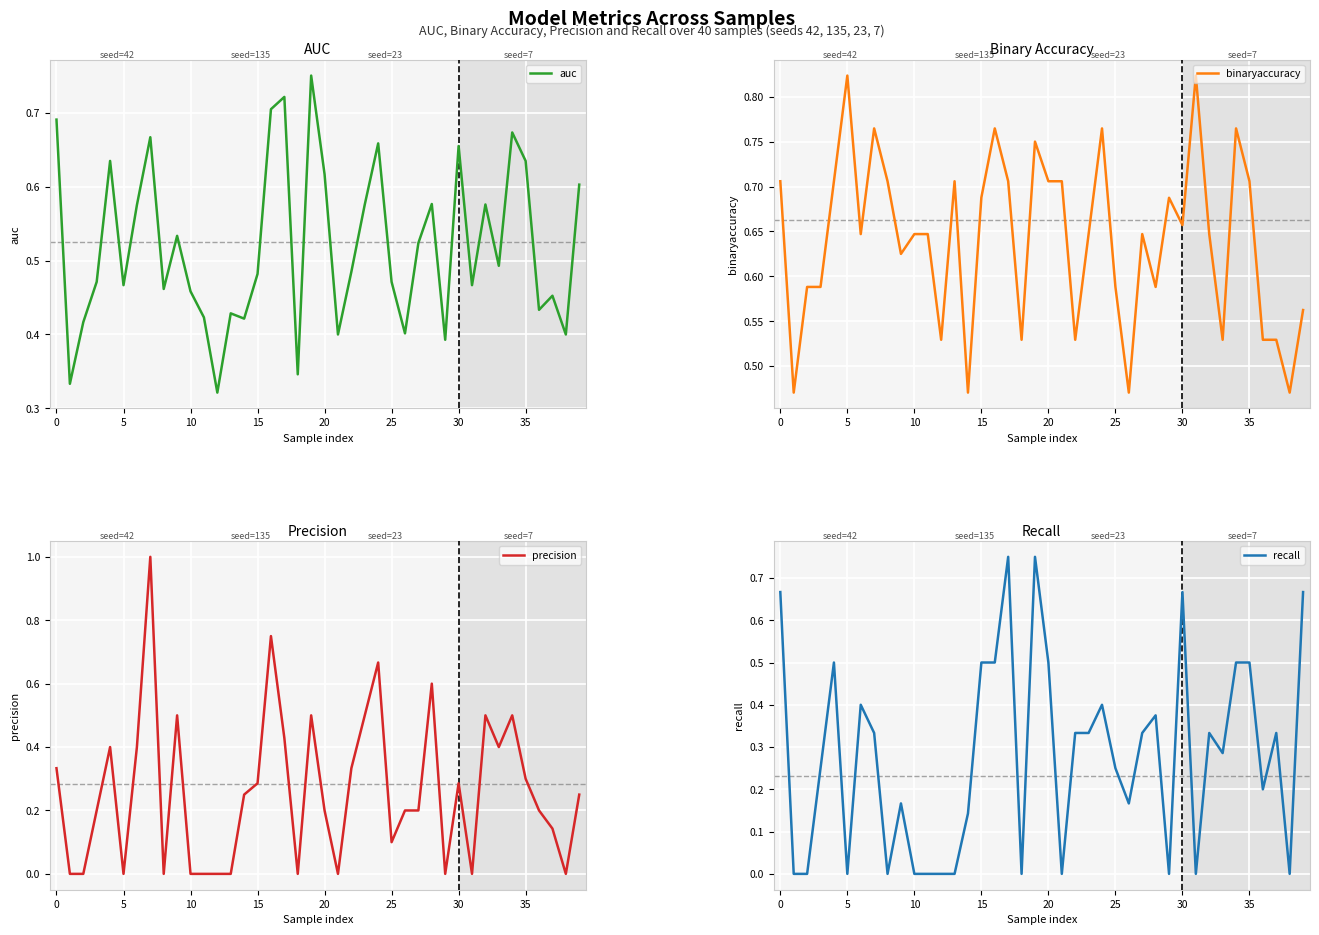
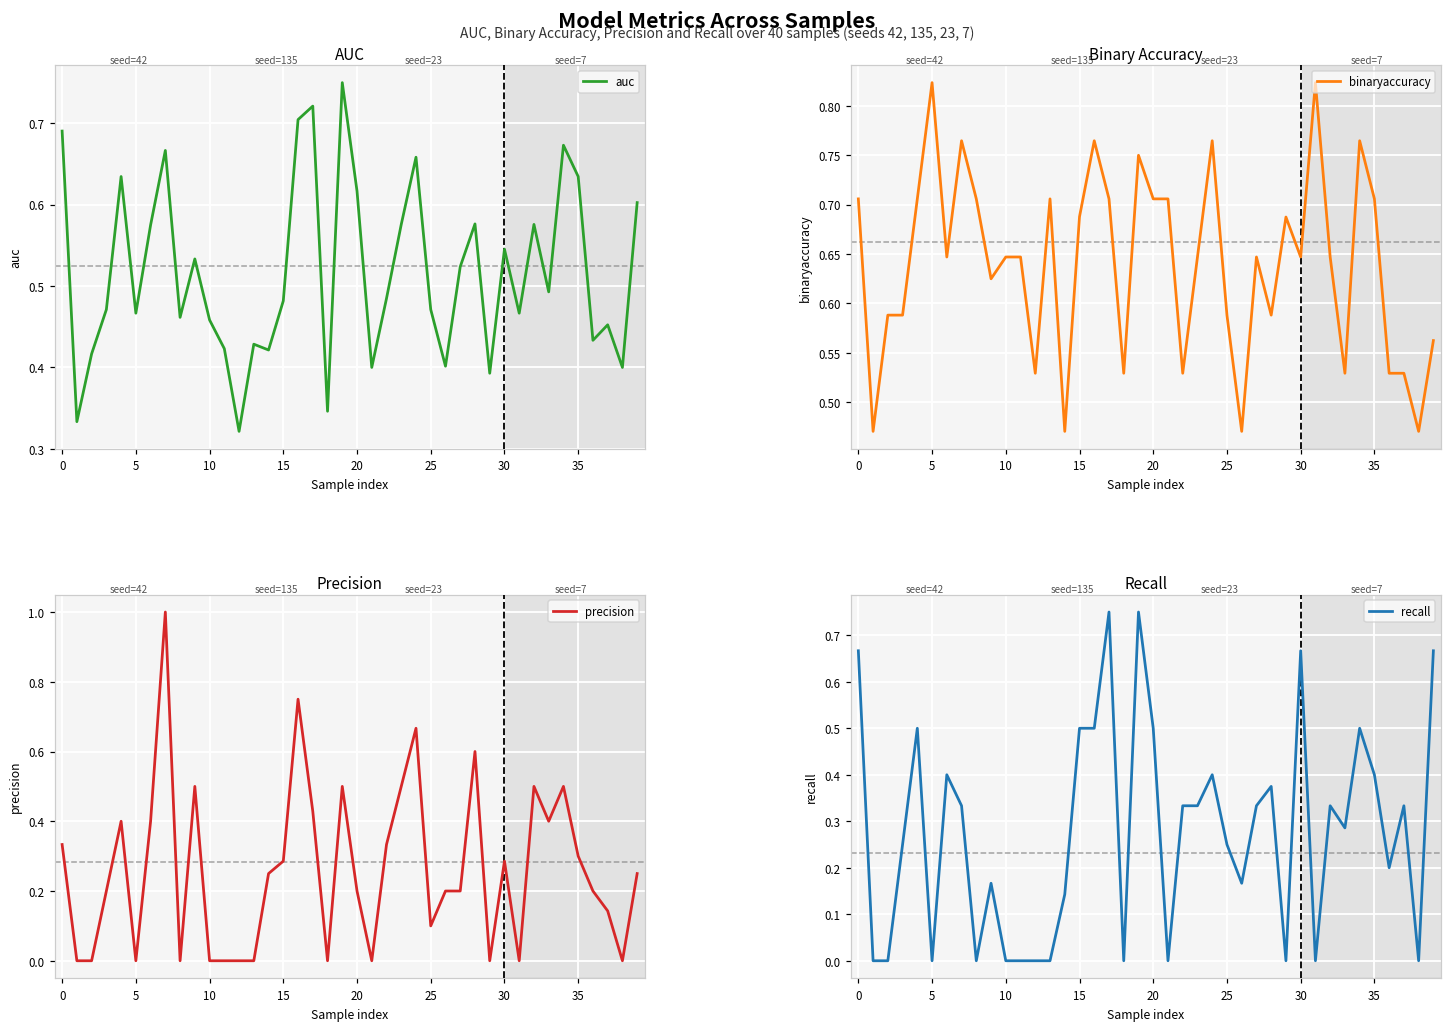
  {
    "AUC": {
      "0": 0.69,
      "5": 0.47,
      "10": 0.46,
      "15": 0.48,
      "20": 0.62,
      "25": 0.47,
-     "30": 0.65,
+     "30": 0.55,
      "35": 0.63
    },
    "Binary Accuracy": {
      "0": 0.71,
      "10": 0.65,
      "15": 0.69,
      "20": 0.71,
      "25": 0.59,
-     "30": 0.66,
+     "30": 0.65,
      "35": 0.71
    },
    "Precision": {
      "0": 0.33,
      "5": 0.00,
      "10": 0.00,
      "15": 0.29,
      "20": 0.20,
      "25": 0.10,
      "30": 0.29,
      "35": 0.30
    },
    "Recall": {
      "0": 0.67,
      "5": 0.0,
      "10": 0.0,
      "15": 0.5,
      "20": 0.5,
      "25": 0.25,
      "30": 0.67,
-     "35": 0.5
+     "35": 0.4
    }
  }
